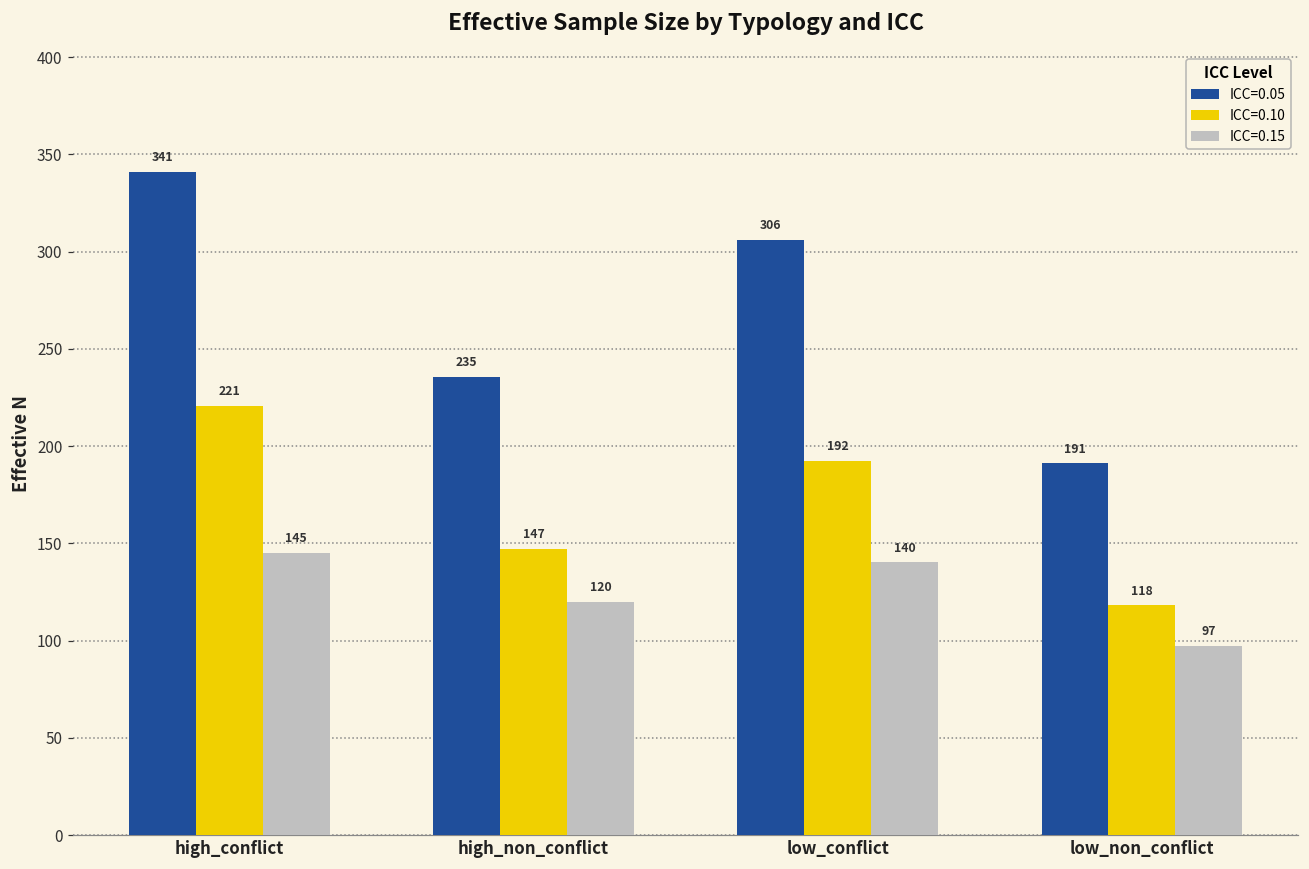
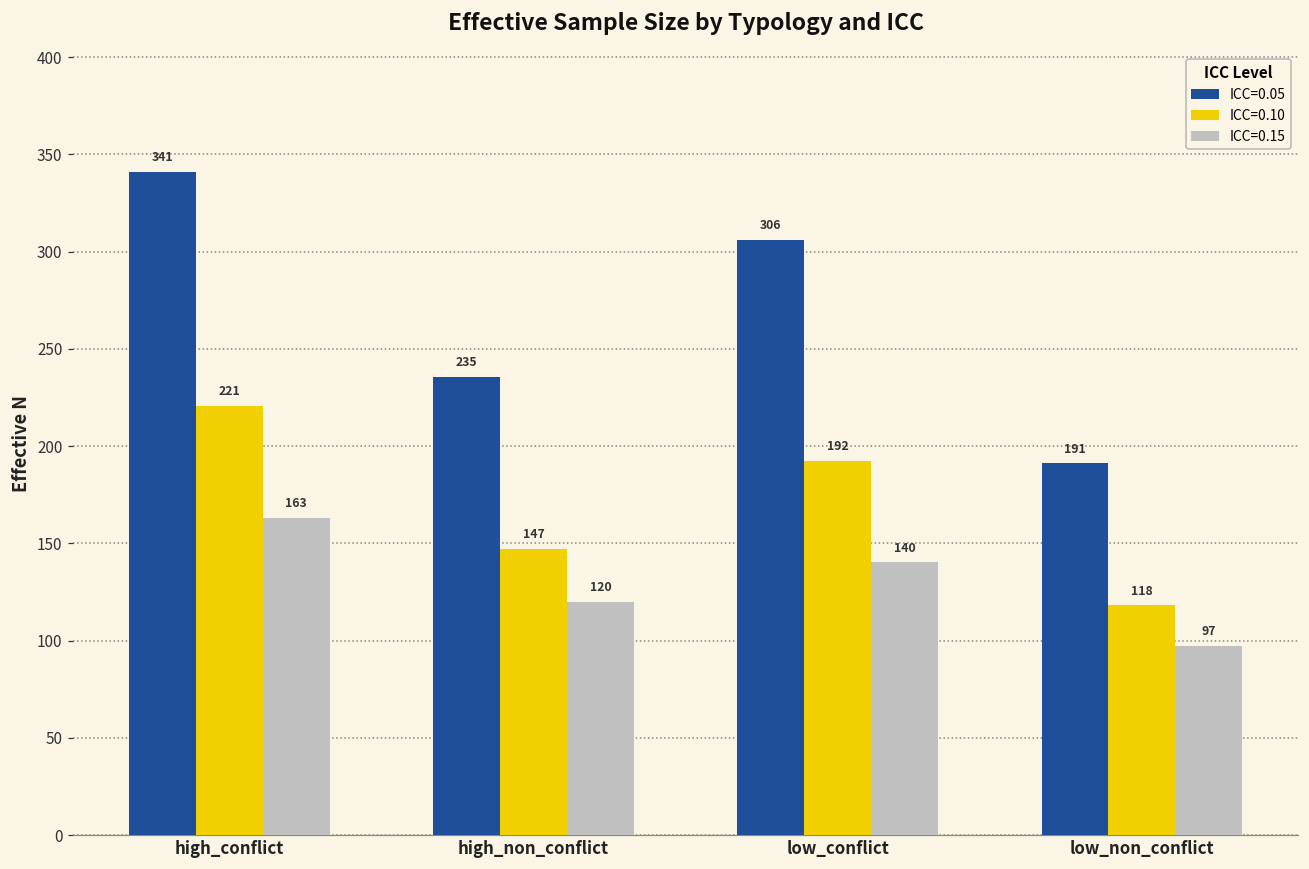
  {
    "ICC=0.05": {
      "high_conflict": 341,
      "high_non_conflict": 235,
      "low_conflict": 306,
      "low_non_conflict": 191
    },
    "ICC=0.10": {
      "high_conflict": 221,
      "high_non_conflict": 147,
      "low_conflict": 192,
      "low_non_conflict": 118
    },
    "ICC=0.15": {
-     "high_conflict": 145,
+     "high_conflict": 163,
      "high_non_conflict": 120,
      "low_conflict": 140,
      "low_non_conflict": 97
    }
  }
